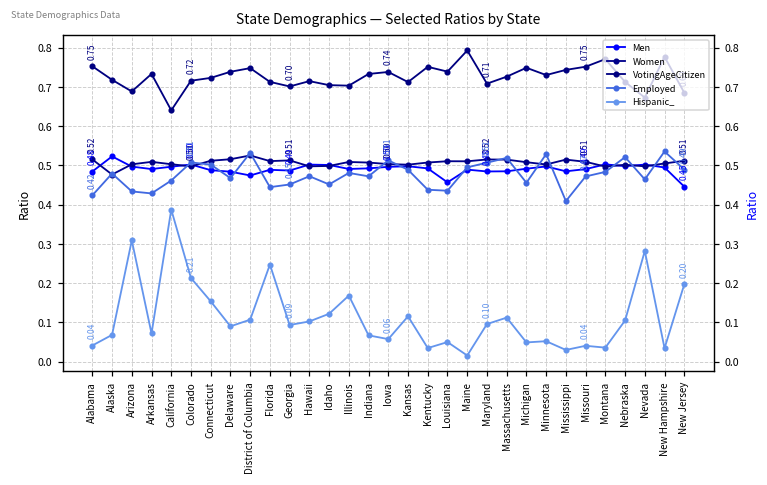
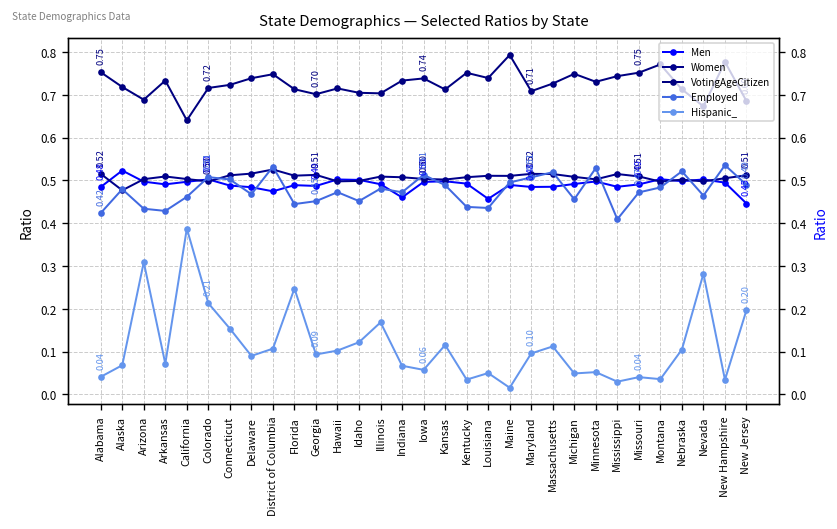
  {
    "Men": {
      "Arkansas": 0.49,
      "Connecticut": 0.49,
      "Delaware": 0.48,
      "District of Columbia": 0.47,
      "Illinois": 0.49,
-     "Indiana": 0.49,
+     "Indiana": 0.46,
      "Kentucky": 0.49,
      "Louisiana": 0.46,
      "Massachusetts": 0.49,
      "Michigan": 0.49
    }
  }
